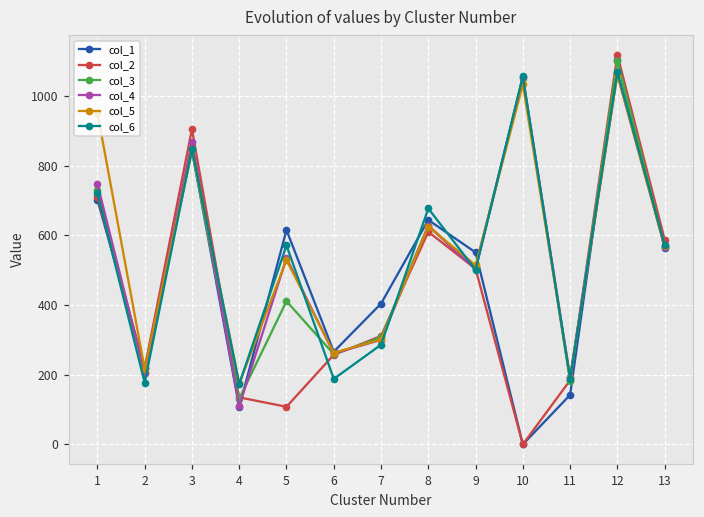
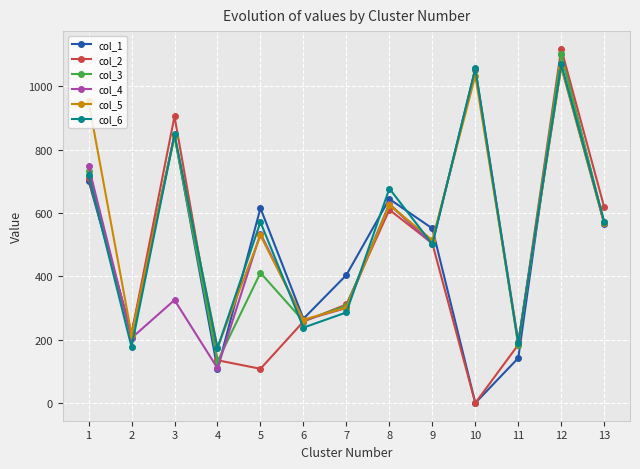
  {
    "col_1": {
      "5": 620,
      "7": 400,
      "8": 640,
      "9": 550,
      "11": 140
    },
    "col_2": {
      "3": 910,
      "5": 110,
      "8": 610,
      "12": 1120,
-     "13": 590
+     "13": 620
    },
    "col_3": {
      "1": 730,
      "5": 410
    },
    "col_4": {
      "1": 750,
-     "3": 870
+     "3": 330
    },
    "col_5": {
      "10": 1030
    },
    "col_6": {
      "1": 720,
      "2": 180,
      "5": 570,
-     "6": 190,
+     "6": 240,
      "7": 290,
      "8": 680
    }
  }
